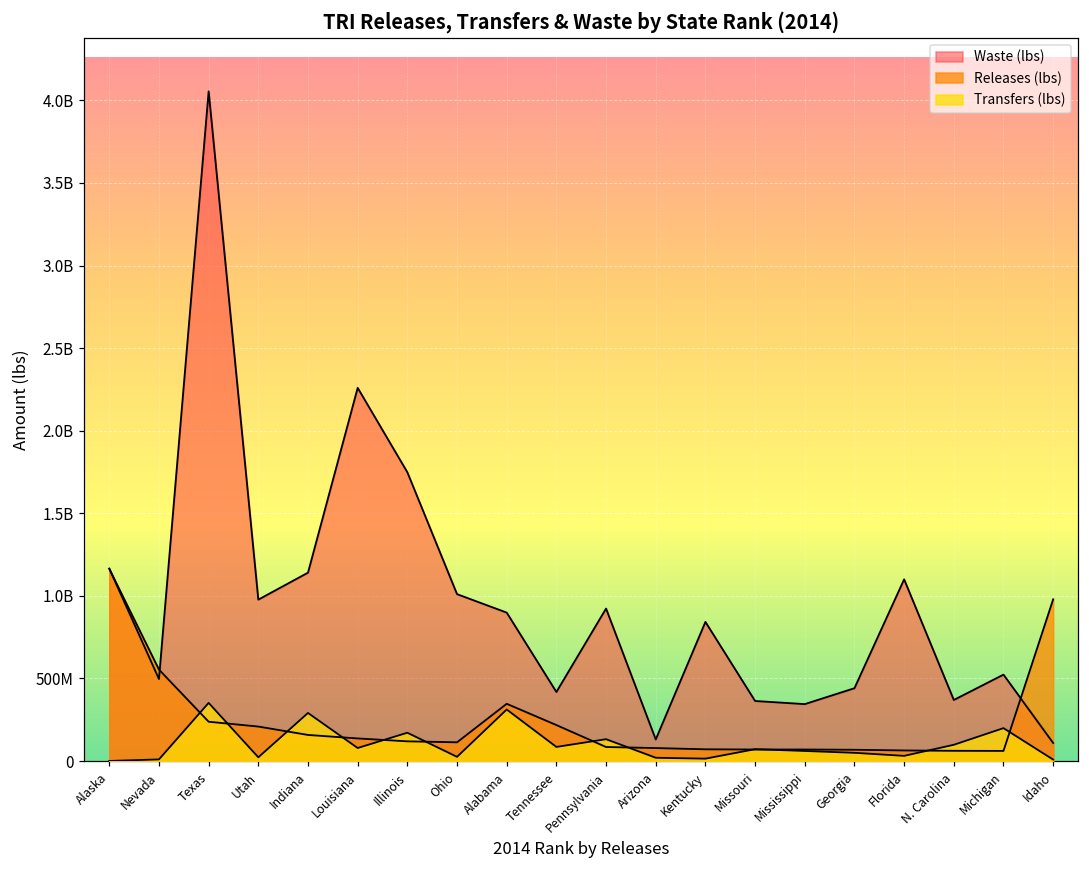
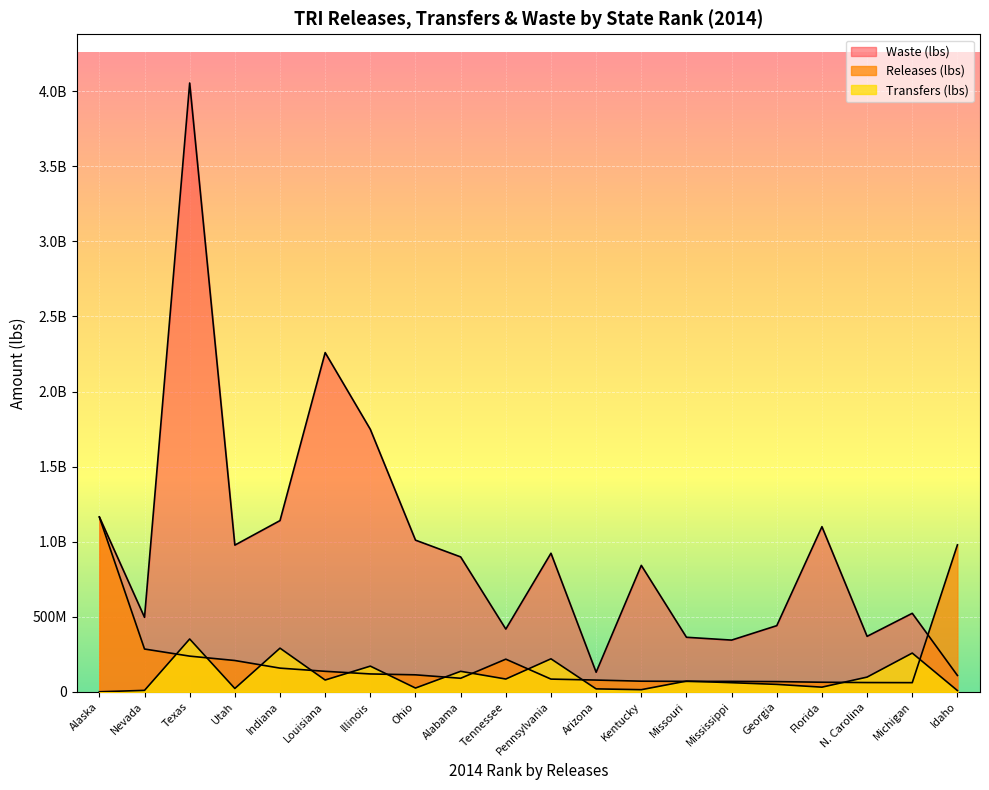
  {
    "Waste (lbs)": {
      "Nevada": 500000000,
      "Texas": 4060000000,
      "Utah": 980000000,
      "Indiana": 1140000000,
      "Louisiana": 2260000000,
      "Illinois": 1750000000,
      "Ohio": 1010000000,
      "Alabama": 900000000,
      "Tennessee": 420000000,
      "Pennsylvania": 920000000,
      "Arizona": 130000000,
      "Kentucky": 840000000,
      "Missouri": 360000000,
      "Mississippi": 340000000,
      "Georgia": 440000000,
      "Florida": 1100000000,
      "N. Carolina": 370000000,
      "Michigan": 520000000,
      "Idaho": 110000000
    },
    "Releases (lbs)": {
-     "Nevada": 550000000,
+     "Nevada": 290000000,
      "Texas": 240000000,
      "Utah": 210000000,
      "Indiana": 160000000,
      "Louisiana": 140000000,
      "Illinois": 120000000,
      "Ohio": 110000000,
-     "Alabama": 350000000,
+     "Alabama": 90000000,
      "Tennessee": 220000000,
      "Pennsylvania": 90000000,
      "Arizona": 80000000,
      "Kentucky": 70000000,
      "Georgia": 70000000,
      "Florida": 60000000,
      "N. Carolina": 60000000,
      "Michigan": 60000000,
      "Idaho": 980000000
    },
    "Transfers (lbs)": {
      "Alaska": 0,
      "Nevada": 10000000,
      "Texas": 350000000,
      "Utah": 20000000,
      "Indiana": 290000000,
      "Louisiana": 80000000,
      "Illinois": 170000000,
      "Ohio": 30000000,
-     "Alabama": 310000000,
+     "Alabama": 140000000,
      "Tennessee": 90000000,
-     "Pennsylvania": 130000000,
+     "Pennsylvania": 220000000,
      "Arizona": 20000000,
      "Kentucky": 10000000,
      "Georgia": 50000000,
      "Florida": 30000000,
      "N. Carolina": 100000000,
-     "Michigan": 200000000,
+     "Michigan": 260000000,
      "Idaho": 10000000
    }
  }
